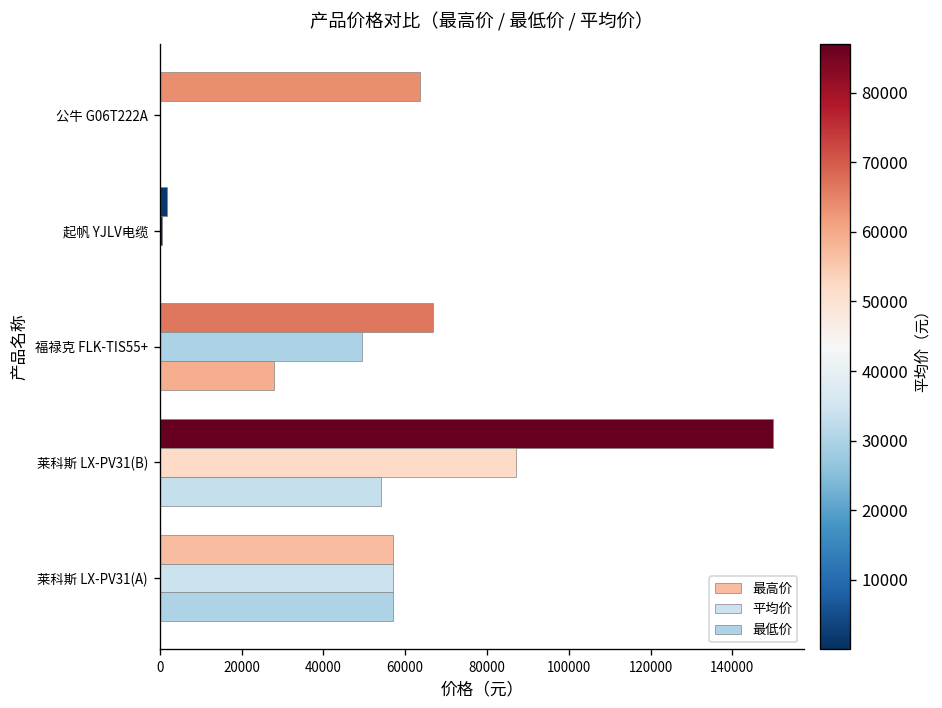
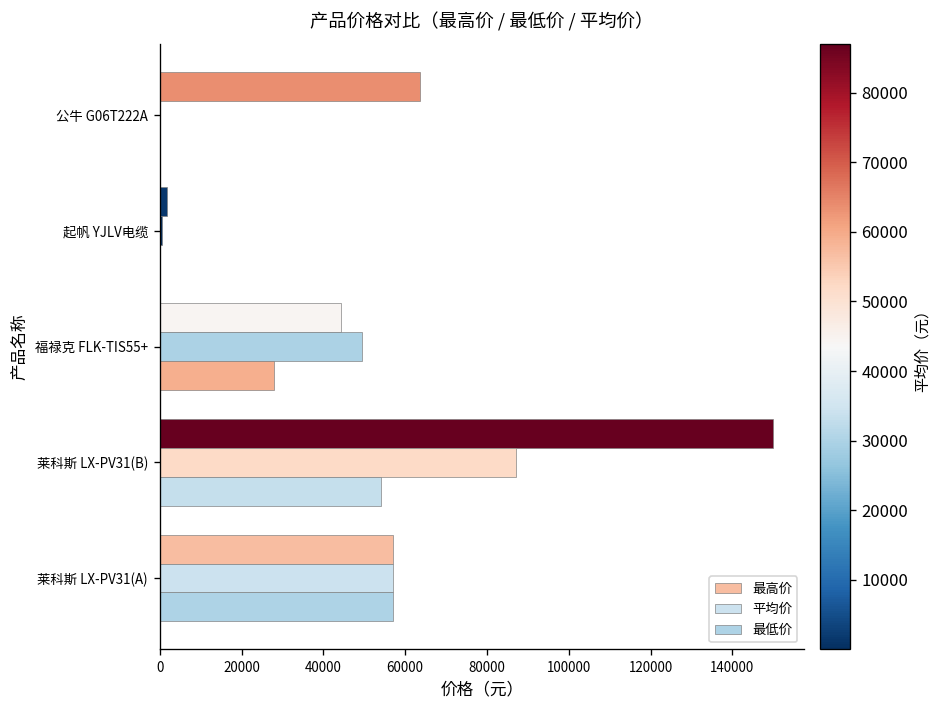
  {
    "最高价": {
      "公牛 G06T222A": 64000,
      "起帆 YJLV电缆": 2000,
-     "福禄克 FLK-TIS55+": 67000,
+     "福禄克 FLK-TIS55+": 44000,
      "莱科斯 LX-PV31(B)": 150000,
      "莱科斯 LX-PV31(A)": 57000
    }
  }
